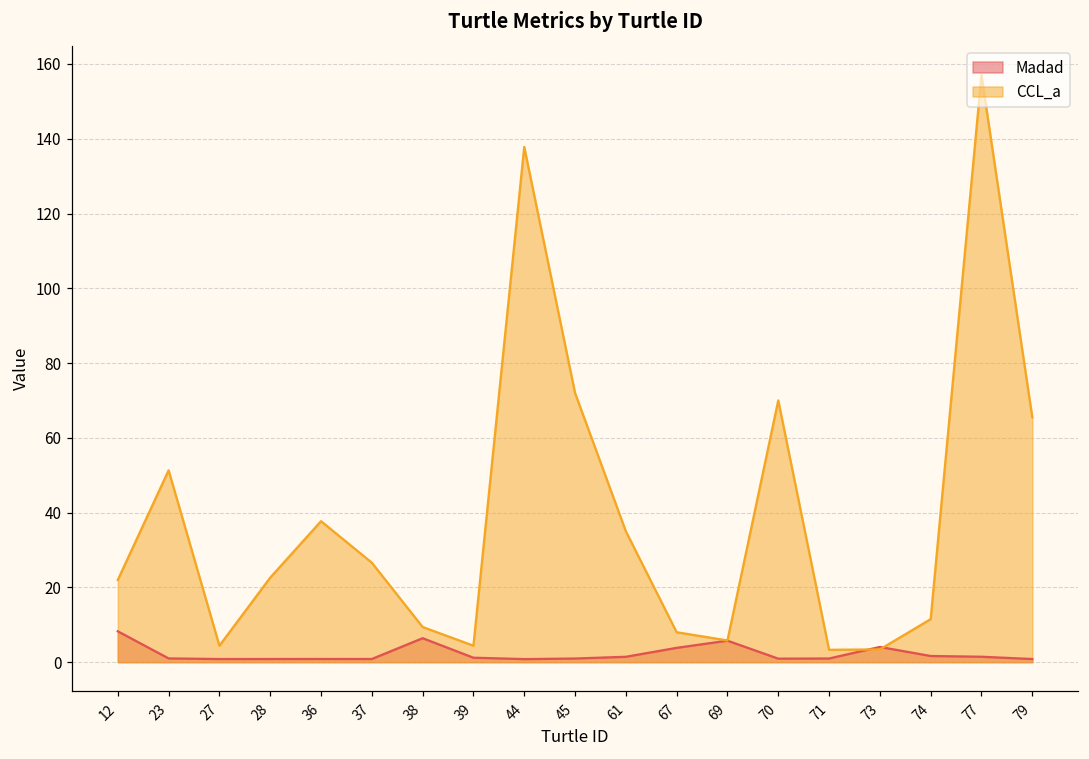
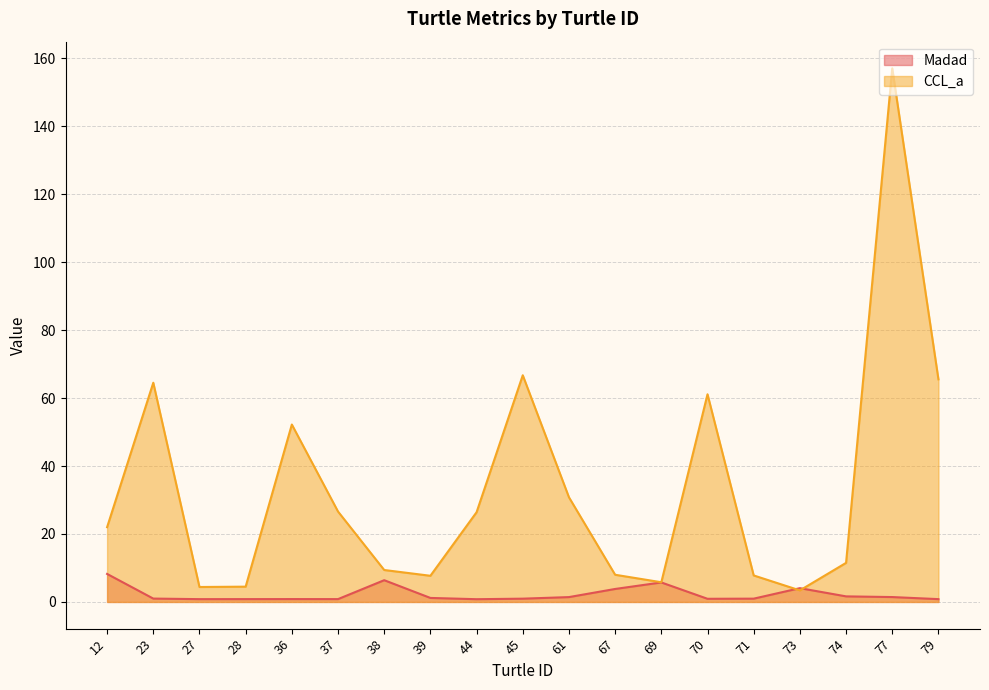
  {
    "Madad": {
      "12": 8,
      "23": 1,
      "27": 1,
      "28": 1,
      "36": 1,
      "37": 1,
      "38": 6,
      "39": 1,
      "44": 1,
      "45": 1,
      "61": 1,
      "67": 4,
      "70": 1,
      "71": 1,
      "74": 2,
      "77": 1,
      "79": 1
    },
    "CCL_a": {
      "12": 22,
-     "23": 51,
+     "23": 65,
      "27": 4,
-     "28": 23,
-     "36": 38,
+     "28": 5,
+     "36": 52,
      "37": 27,
      "38": 9,
-     "39": 4,
-     "44": 138,
-     "45": 72,
-     "61": 35,
+     "39": 8,
+     "44": 26,
+     "45": 67,
+     "61": 31,
      "67": 8,
-     "70": 70,
-     "71": 3,
+     "70": 61,
+     "71": 8,
      "74": 12,
      "79": 66
    }
  }
